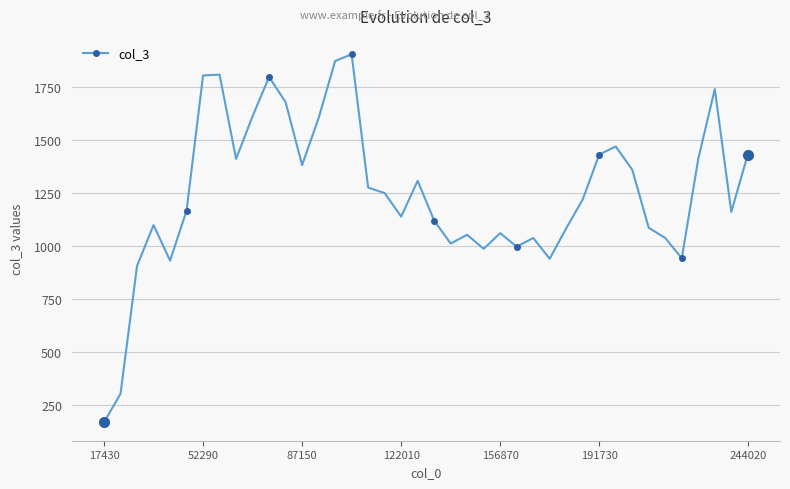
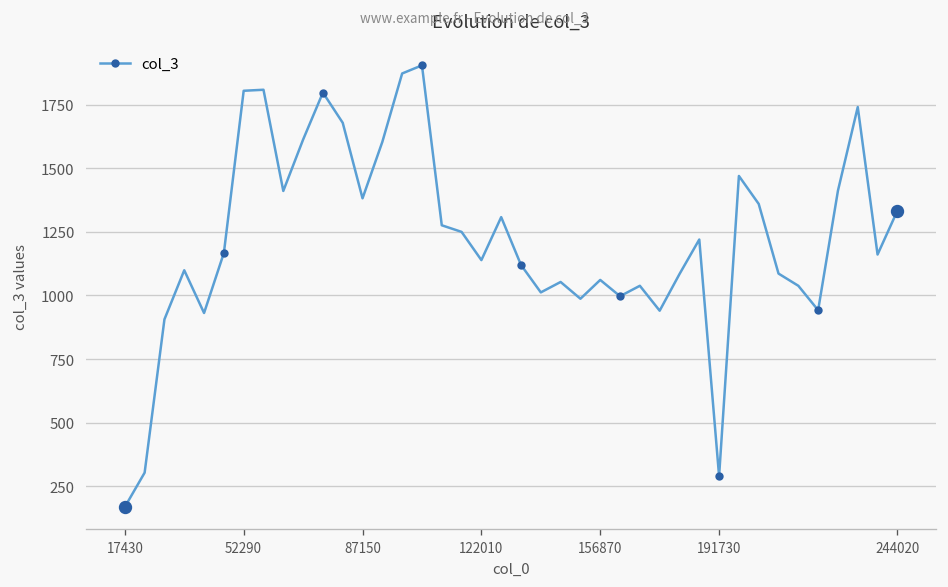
  {
    "col_3": {
      "52290": 1810,
      "87150": 1380,
      "122010": 1140,
      "156870": 1060,
-     "191730": 1430,
-     "244020": 1430
+     "191730": 290,
+     "244020": 1330
    }
  }
